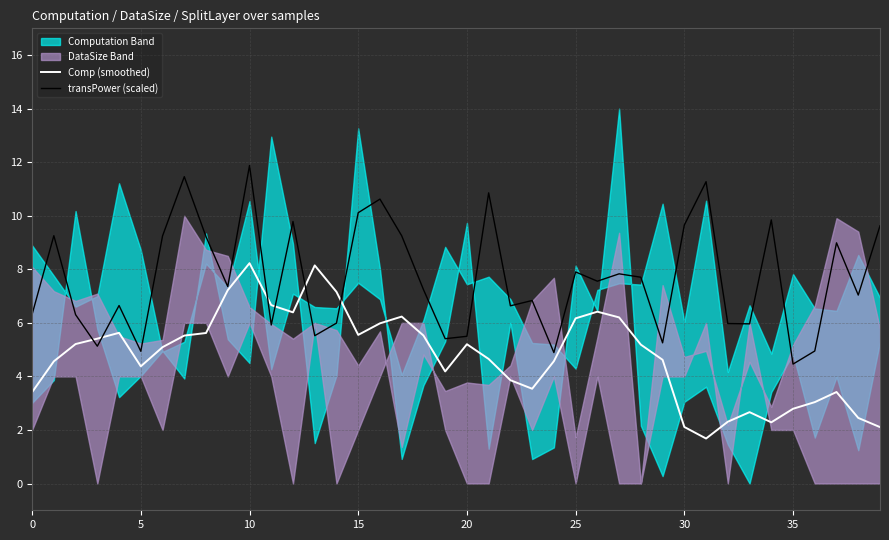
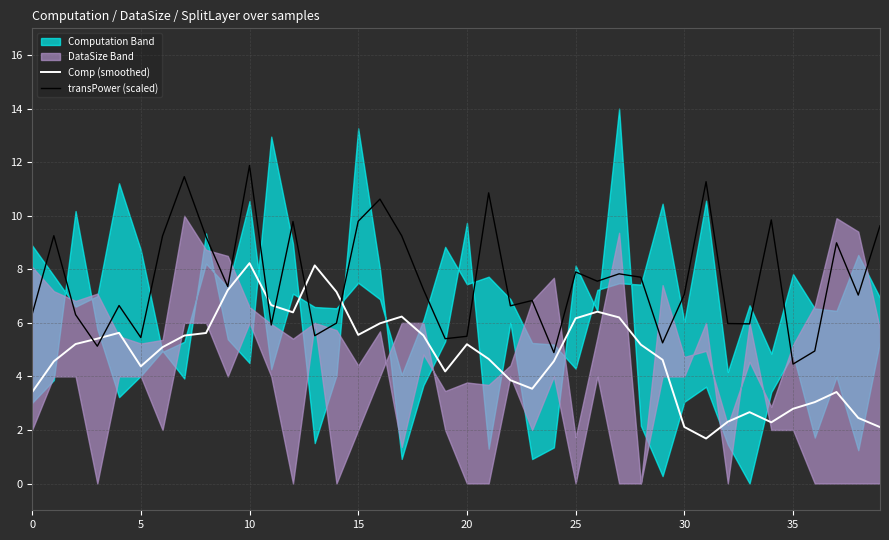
  {
    "Comp (smoothed)": {
      "0": 3.4,
      "5": 4.4,
      "10": 8.2,
      "15": 5.6,
      "20": 5.2,
      "25": 6.2,
      "30": 2.1,
      "35": 2.8
    },
    "transPower (scaled)": {
      "0": 6.3,
-     "5": 4.9,
+     "5": 5.5,
      "10": 11.9,
-     "15": 10.1,
+     "15": 9.8,
      "20": 5.5,
      "25": 7.9,
-     "30": 9.7,
+     "30": 7.1,
      "35": 4.5
    },
    "DataSize Band": {
      "20": 3.8,
      "25": 1.7
    }
  }
